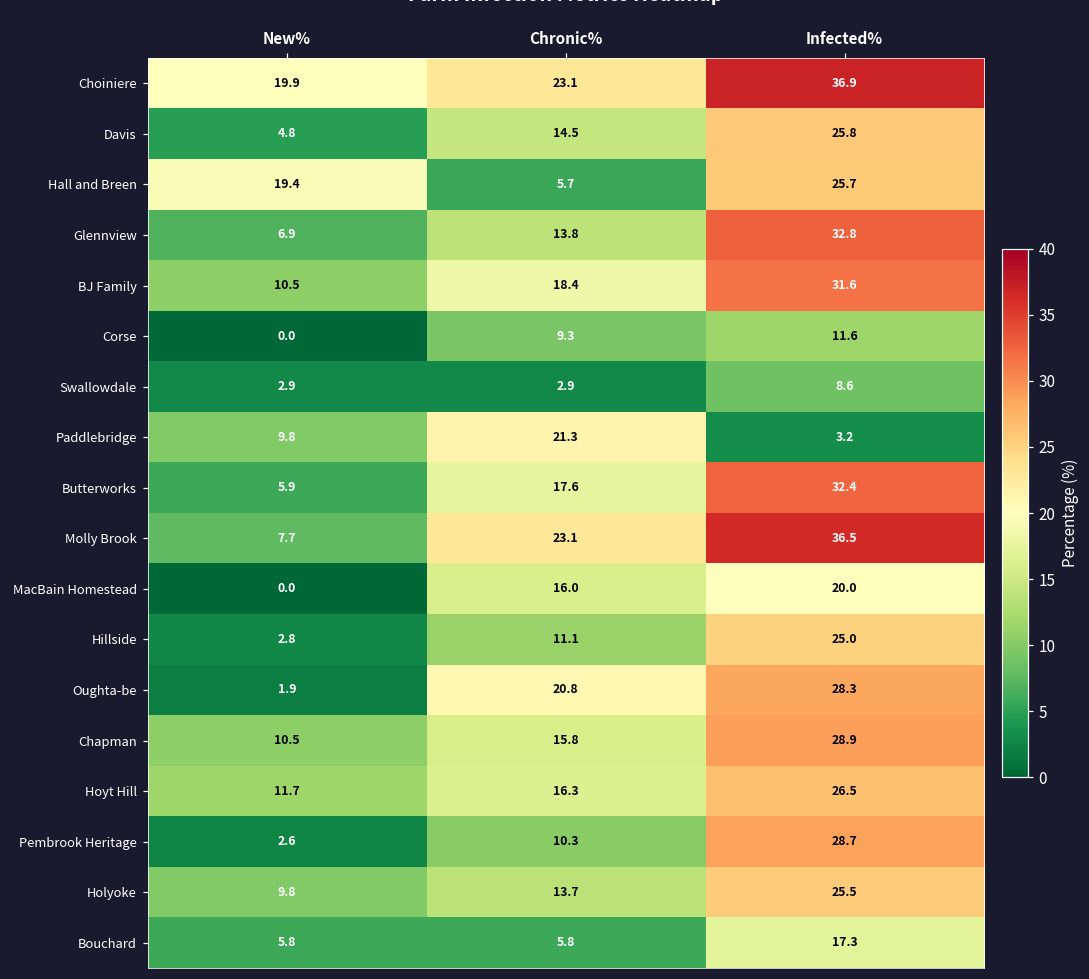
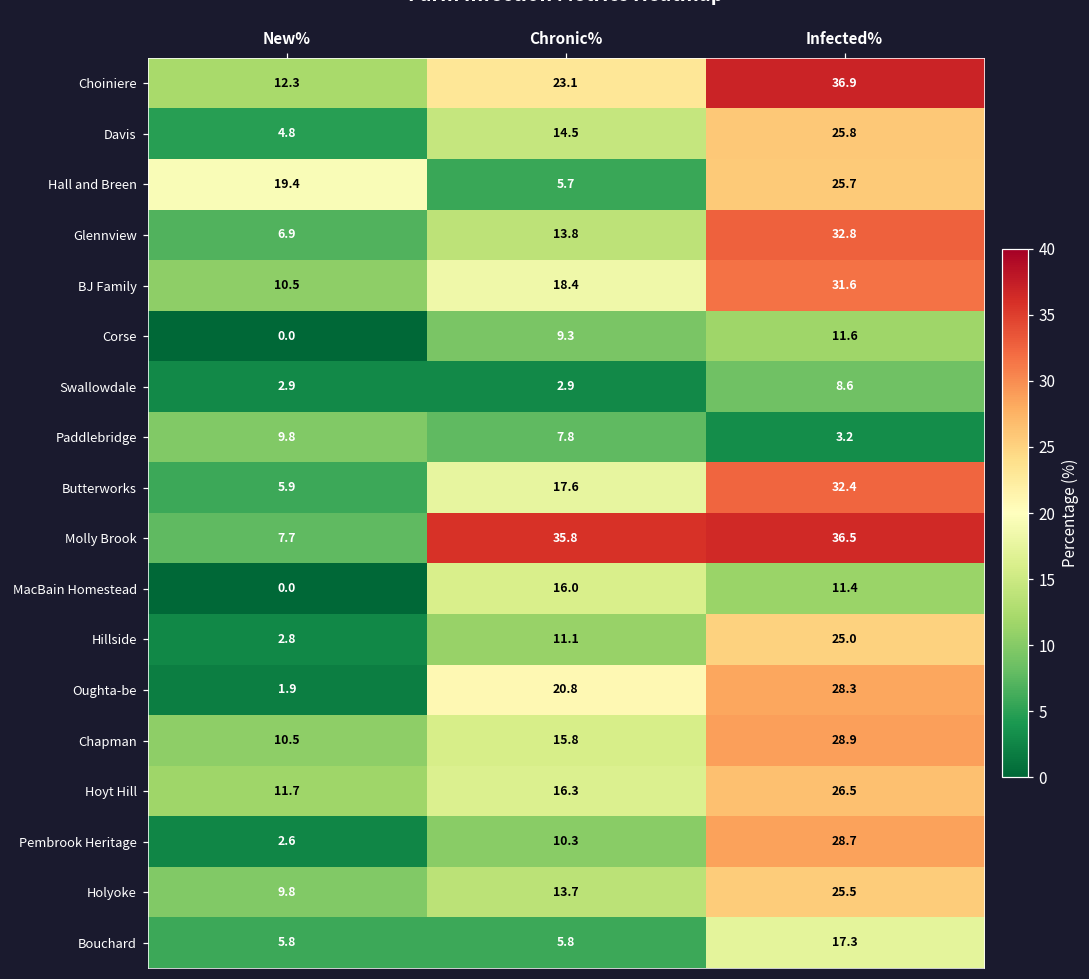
  {
    "Choiniere": {
-     "New%": 19.9,
+     "New%": 12.3,
      "Chronic%": 23.1,
      "Infected%": 36.9
    },
    "Davis": {
      "New%": 4.8,
      "Chronic%": 14.5,
      "Infected%": 25.8
    },
    "Hall and Breen": {
      "New%": 19.4,
      "Chronic%": 5.7,
      "Infected%": 25.7
    },
    "Glennview": {
      "New%": 6.9,
      "Chronic%": 13.8,
      "Infected%": 32.8
    },
    "BJ Family": {
      "New%": 10.5,
      "Chronic%": 18.4,
      "Infected%": 31.6
    },
    "Corse": {
      "New%": 0.0,
      "Chronic%": 9.3,
      "Infected%": 11.6
    },
    "Swallowdale": {
      "New%": 2.9,
      "Chronic%": 2.9,
      "Infected%": 8.6
    },
    "Paddlebridge": {
      "New%": 9.8,
-     "Chronic%": 21.3,
+     "Chronic%": 7.8,
      "Infected%": 3.2
    },
    "Butterworks": {
      "New%": 5.9,
      "Chronic%": 17.6,
      "Infected%": 32.4
    },
    "Molly Brook": {
      "New%": 7.7,
-     "Chronic%": 23.1,
+     "Chronic%": 35.8,
      "Infected%": 36.5
    },
    "MacBain Homestead": {
      "New%": 0.0,
      "Chronic%": 16.0,
-     "Infected%": 20.0
+     "Infected%": 11.4
    },
    "Hillside": {
      "New%": 2.8,
      "Chronic%": 11.1,
      "Infected%": 25.0
    },
    "Oughta-be": {
      "New%": 1.9,
      "Chronic%": 20.8,
      "Infected%": 28.3
    },
    "Chapman": {
      "New%": 10.5,
      "Chronic%": 15.8,
      "Infected%": 28.9
    },
    "Hoyt Hill": {
      "New%": 11.7,
      "Chronic%": 16.3,
      "Infected%": 26.5
    },
    "Pembrook Heritage": {
      "New%": 2.6,
      "Chronic%": 10.3,
      "Infected%": 28.7
    },
    "Holyoke": {
      "New%": 9.8,
      "Chronic%": 13.7,
      "Infected%": 25.5
    },
    "Bouchard": {
      "New%": 5.8,
      "Chronic%": 5.8,
      "Infected%": 17.3
    }
  }
